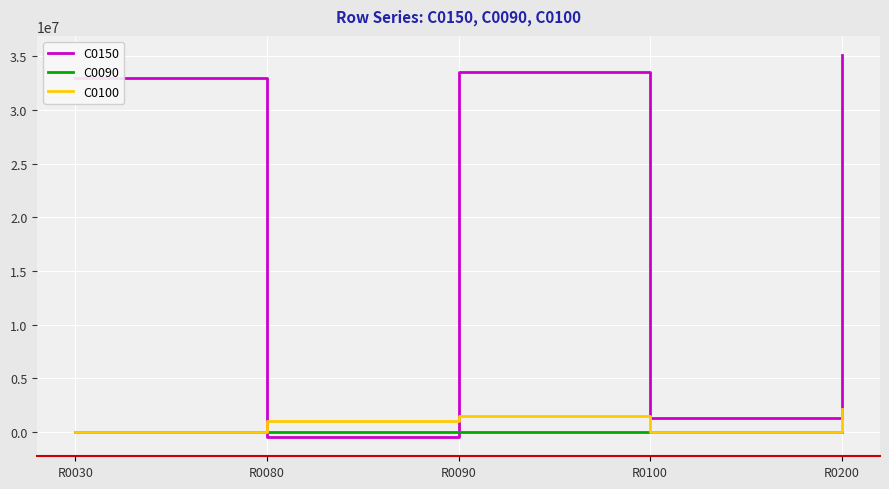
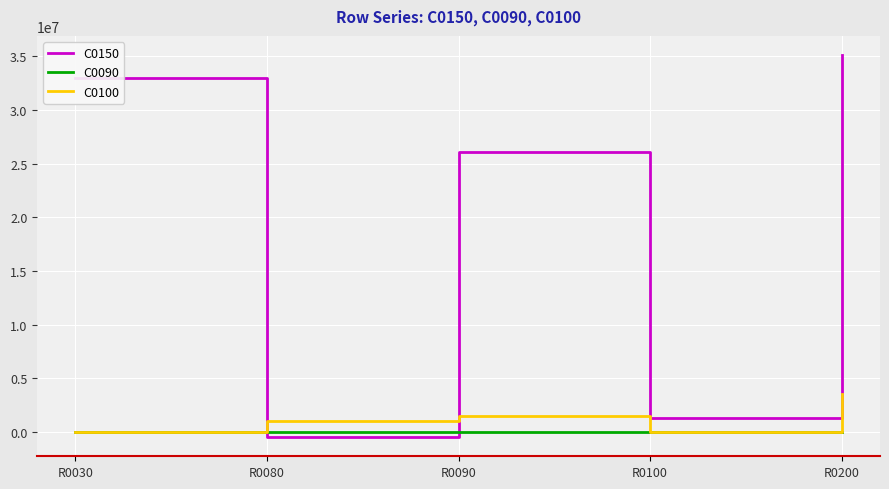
  {
    "C0150": {
      "R0080": -500000,
-     "R0090": 33500000,
+     "R0090": 26000000,
      "R0100": 1300000,
      "R0200": 35100000
    },
    "C0090": {
      "R0080": 0,
      "R0090": 0,
      "R0200": 0
    },
    "C0100": {
      "R0080": 1000000,
      "R0090": 1500000,
-     "R0200": 2100000
+     "R0200": 3600000
    }
  }
